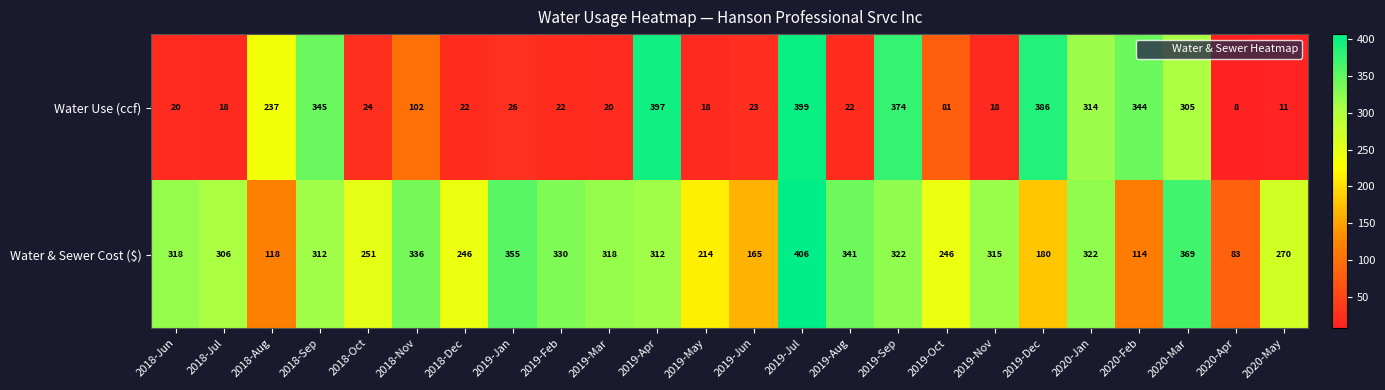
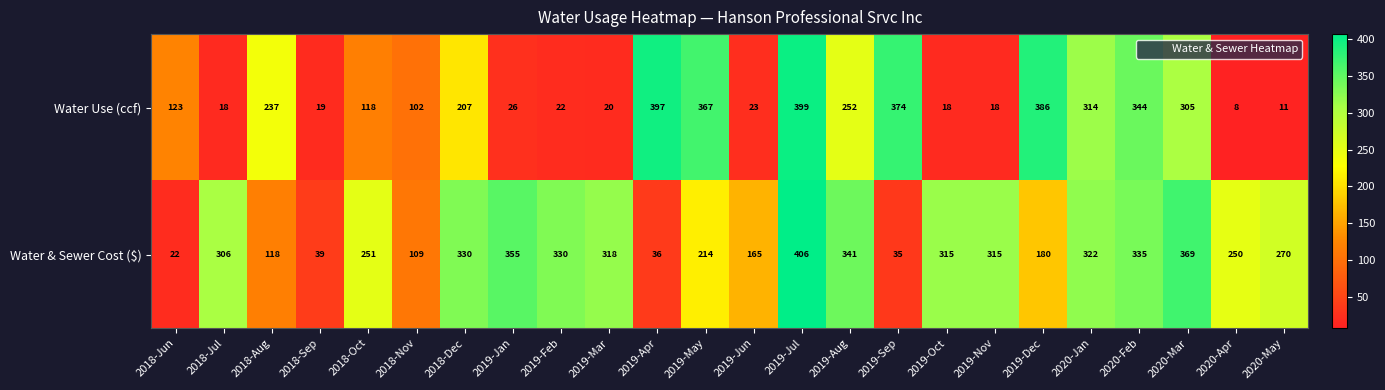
  {
    "Water Use (ccf)": {
-     "2018-Jun": 20,
+     "2018-Jun": 123,
      "2018-Jul": 18,
      "2018-Aug": 237,
-     "2018-Sep": 345,
-     "2018-Oct": 24,
+     "2018-Sep": 19,
+     "2018-Oct": 118,
      "2018-Nov": 102,
-     "2018-Dec": 22,
+     "2018-Dec": 207,
      "2019-Jan": 26,
      "2019-Feb": 22,
      "2019-Mar": 20,
      "2019-Apr": 397,
-     "2019-May": 18,
+     "2019-May": 367,
      "2019-Jun": 23,
      "2019-Jul": 399,
-     "2019-Aug": 22,
+     "2019-Aug": 252,
      "2019-Sep": 374,
-     "2019-Oct": 81,
+     "2019-Oct": 18,
      "2019-Nov": 18,
      "2019-Dec": 386,
      "2020-Jan": 314,
      "2020-Feb": 344,
      "2020-Mar": 305,
      "2020-Apr": 8,
      "2020-May": 11
    },
    "Water & Sewer Cost ($)": {
-     "2018-Jun": 318,
+     "2018-Jun": 22,
      "2018-Jul": 306,
      "2018-Aug": 118,
-     "2018-Sep": 312,
+     "2018-Sep": 39,
      "2018-Oct": 251,
-     "2018-Nov": 336,
-     "2018-Dec": 246,
+     "2018-Nov": 109,
+     "2018-Dec": 330,
      "2019-Jan": 355,
      "2019-Feb": 330,
      "2019-Mar": 318,
-     "2019-Apr": 312,
+     "2019-Apr": 36,
      "2019-May": 214,
      "2019-Jun": 165,
      "2019-Jul": 406,
      "2019-Aug": 341,
-     "2019-Sep": 322,
-     "2019-Oct": 246,
+     "2019-Sep": 35,
+     "2019-Oct": 315,
      "2019-Nov": 315,
      "2019-Dec": 180,
      "2020-Jan": 322,
-     "2020-Feb": 114,
+     "2020-Feb": 335,
      "2020-Mar": 369,
-     "2020-Apr": 83,
+     "2020-Apr": 250,
      "2020-May": 270
    }
  }
